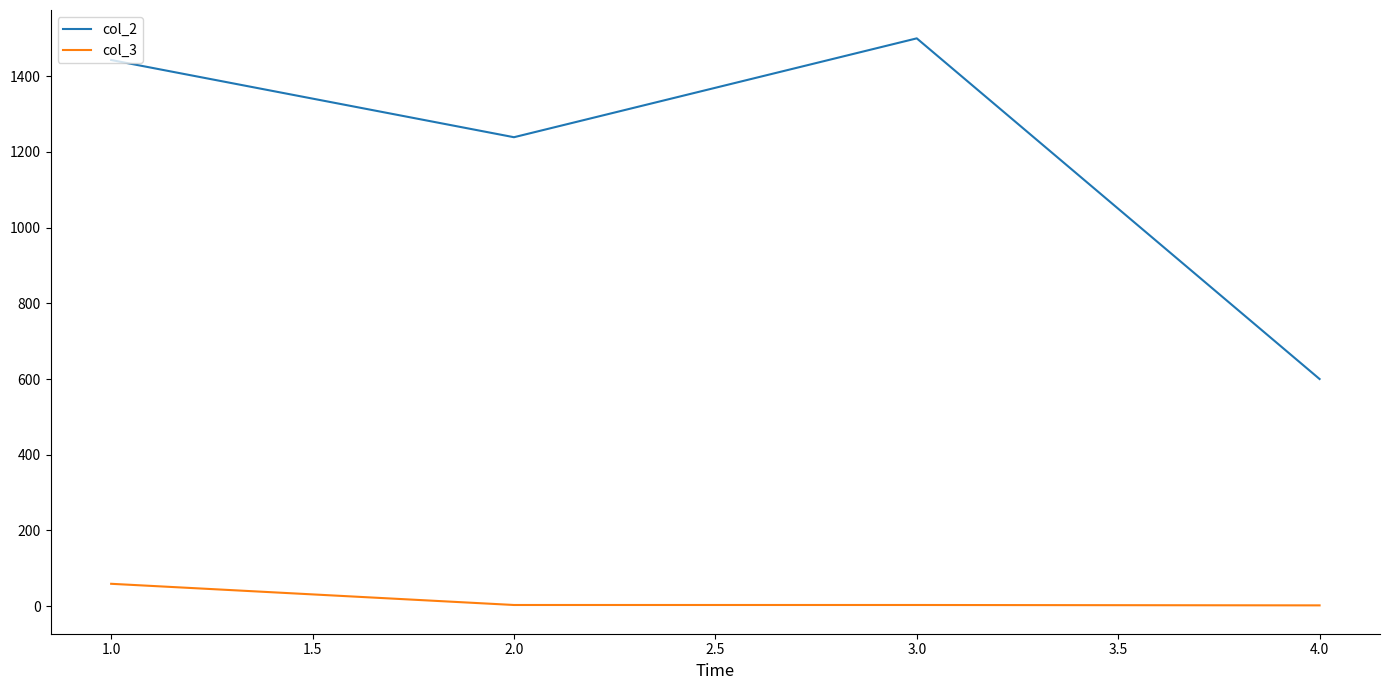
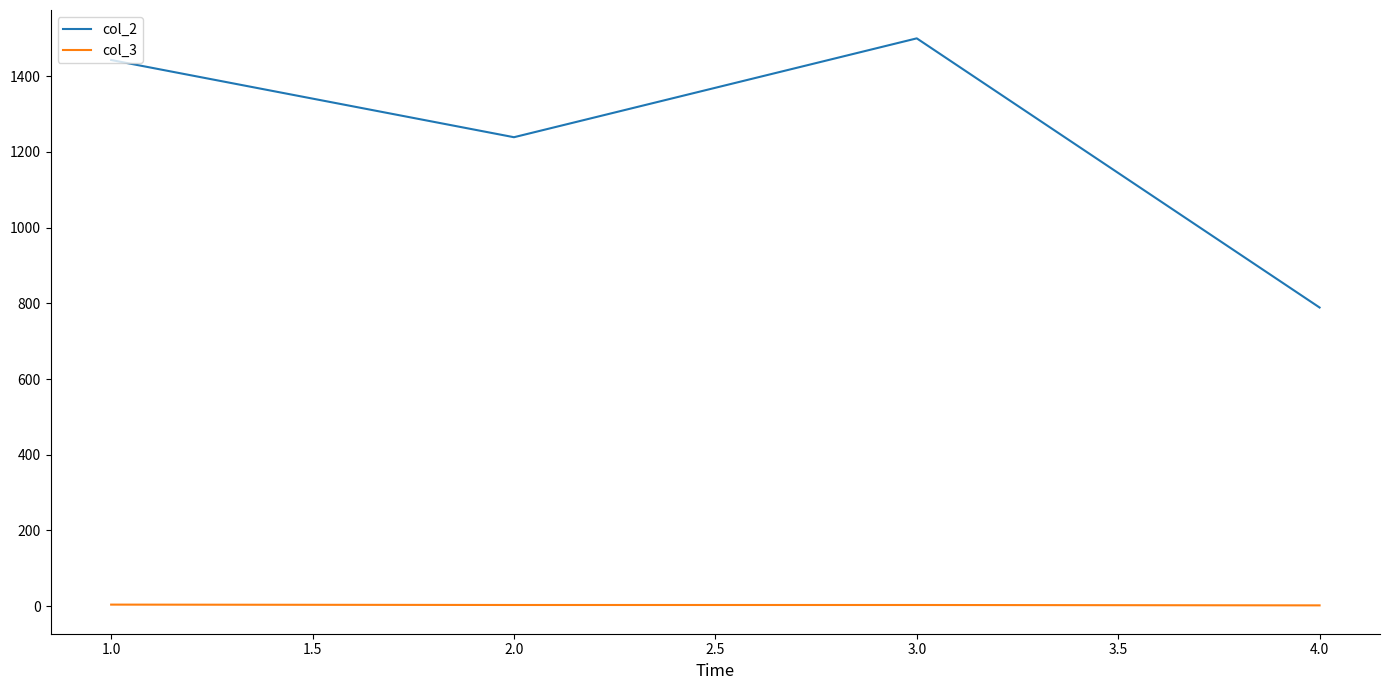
  {
    "col_2": {
      "2.0": 1240,
      "3.0": 1500,
-     "4.0": 600
+     "4.0": 790
    },
    "col_3": {
-     "1.0": 60,
+     "1.0": 0,
      "2.0": 0,
      "3.0": 0,
      "4.0": 0
    }
  }
